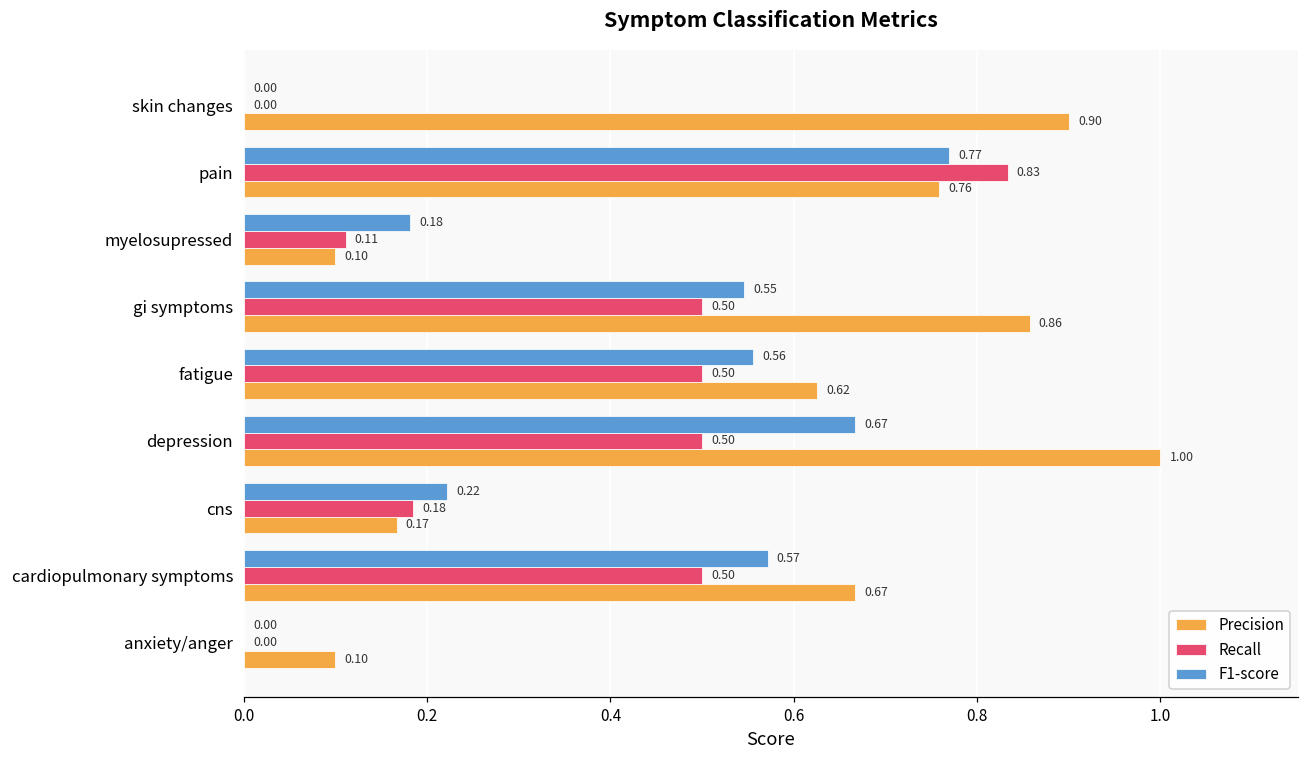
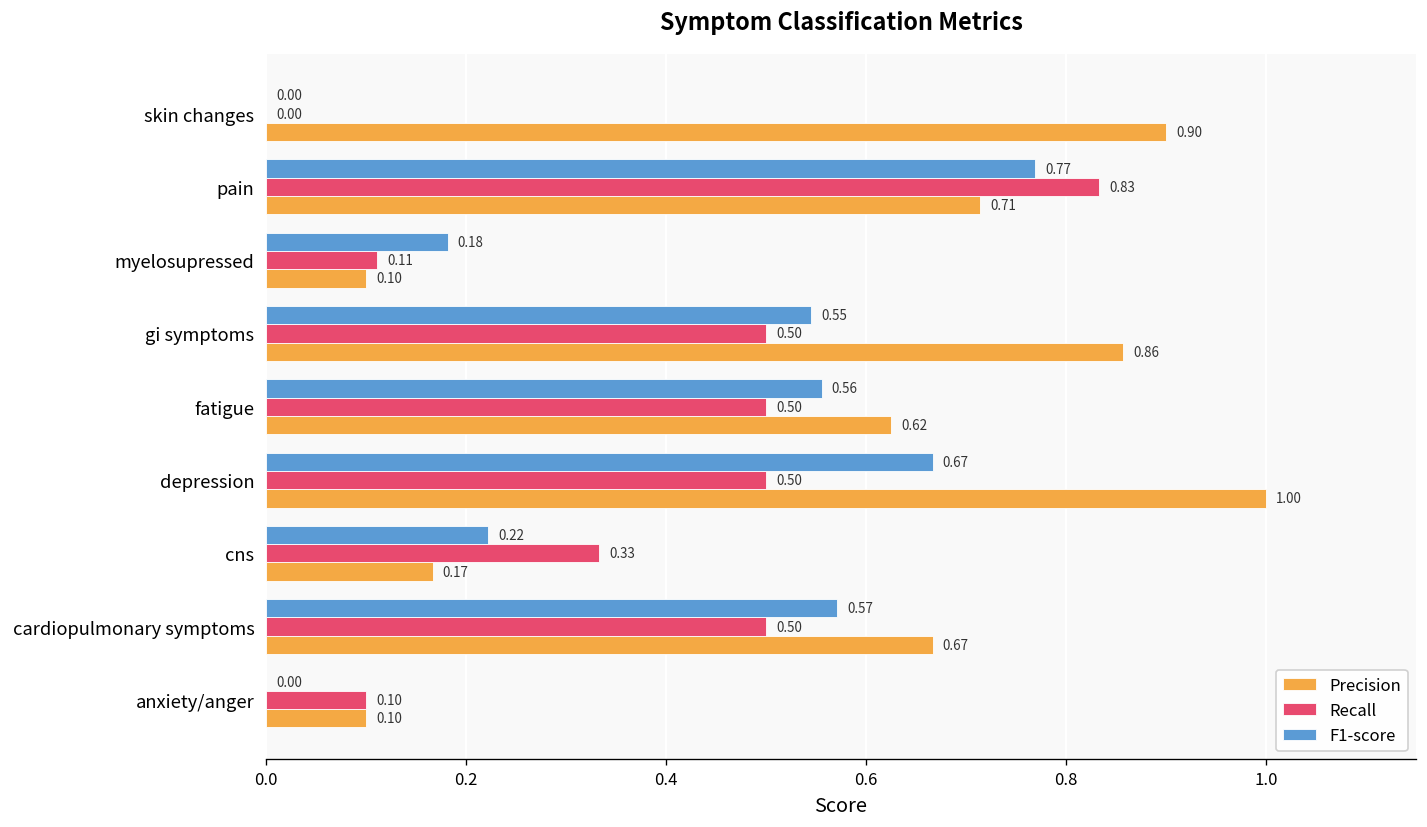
  {
    "Precision": {
      "skin changes": 0.90,
-     "pain": 0.76,
+     "pain": 0.71,
      "myelosupressed": 0.10,
      "gi symptoms": 0.86,
      "fatigue": 0.62,
      "depression": 1.00,
      "cns": 0.17,
      "cardiopulmonary symptoms": 0.67,
      "anxiety/anger": 0.10
    },
    "Recall": {
      "skin changes": 0.00,
      "pain": 0.83,
      "myelosupressed": 0.11,
      "gi symptoms": 0.50,
      "fatigue": 0.50,
      "depression": 0.50,
-     "cns": 0.18,
+     "cns": 0.33,
      "cardiopulmonary symptoms": 0.50,
-     "anxiety/anger": 0.00
+     "anxiety/anger": 0.10
    },
    "F1-score": {
      "skin changes": 0.00,
      "pain": 0.77,
      "myelosupressed": 0.18,
      "gi symptoms": 0.55,
      "fatigue": 0.56,
      "depression": 0.67,
      "cns": 0.22,
      "cardiopulmonary symptoms": 0.57,
      "anxiety/anger": 0.00
    }
  }
